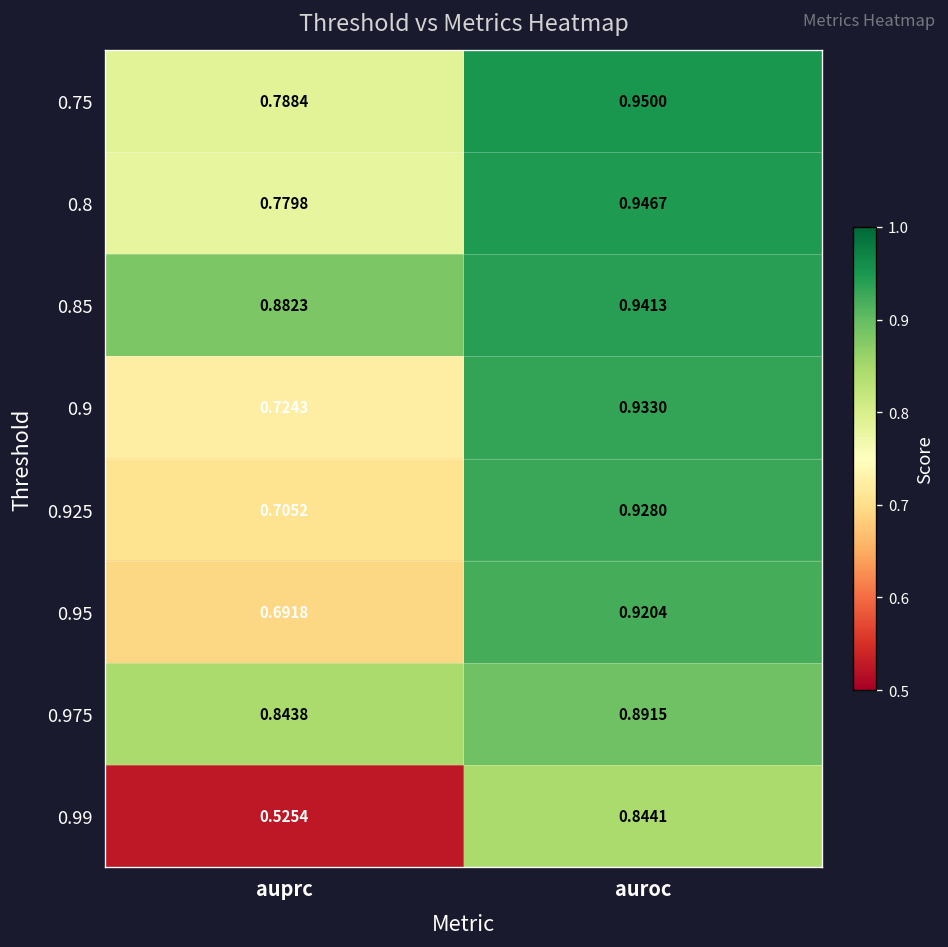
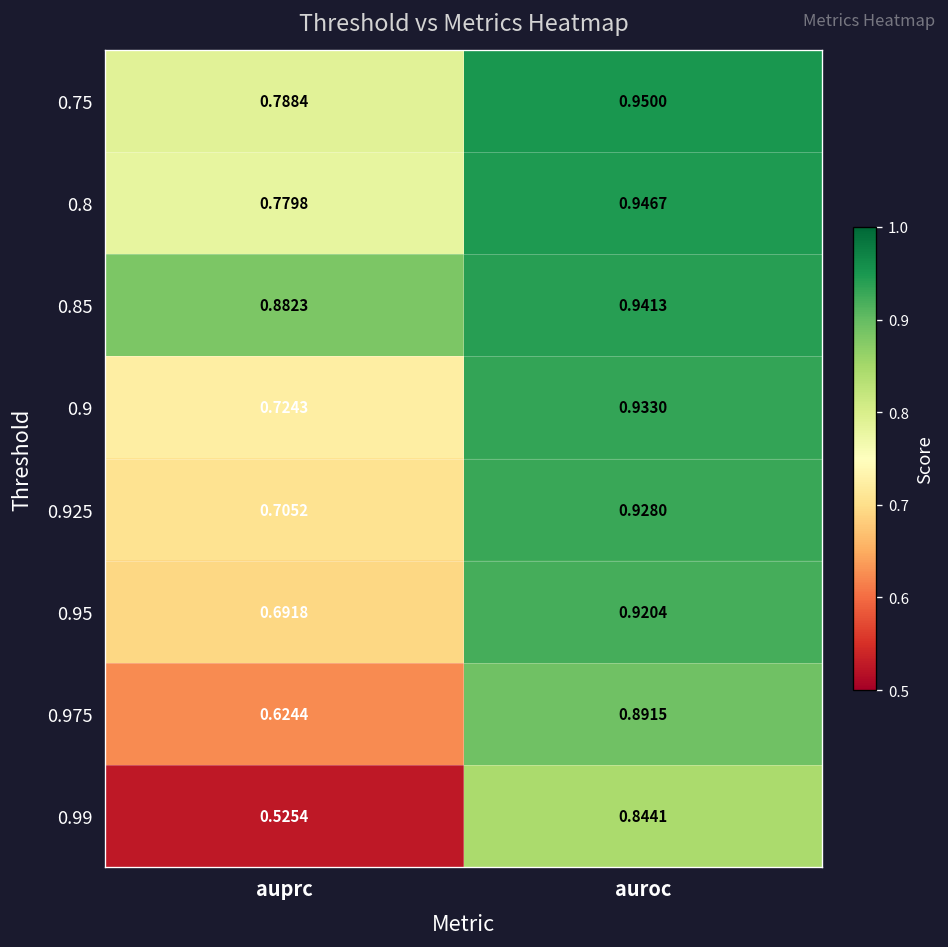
  {
    "0.75": {
      "auprc": 0.7884,
      "auroc": 0.9500
    },
    "0.8": {
      "auprc": 0.7798,
      "auroc": 0.9467
    },
    "0.85": {
      "auprc": 0.8823,
      "auroc": 0.9413
    },
    "0.9": {
      "auprc": 0.7243,
      "auroc": 0.9330
    },
    "0.925": {
      "auprc": 0.7052,
      "auroc": 0.9280
    },
    "0.95": {
      "auprc": 0.6918,
      "auroc": 0.9204
    },
    "0.975": {
-     "auprc": 0.8438,
+     "auprc": 0.6244,
      "auroc": 0.8915
    },
    "0.99": {
      "auprc": 0.5254,
      "auroc": 0.8441
    }
  }
